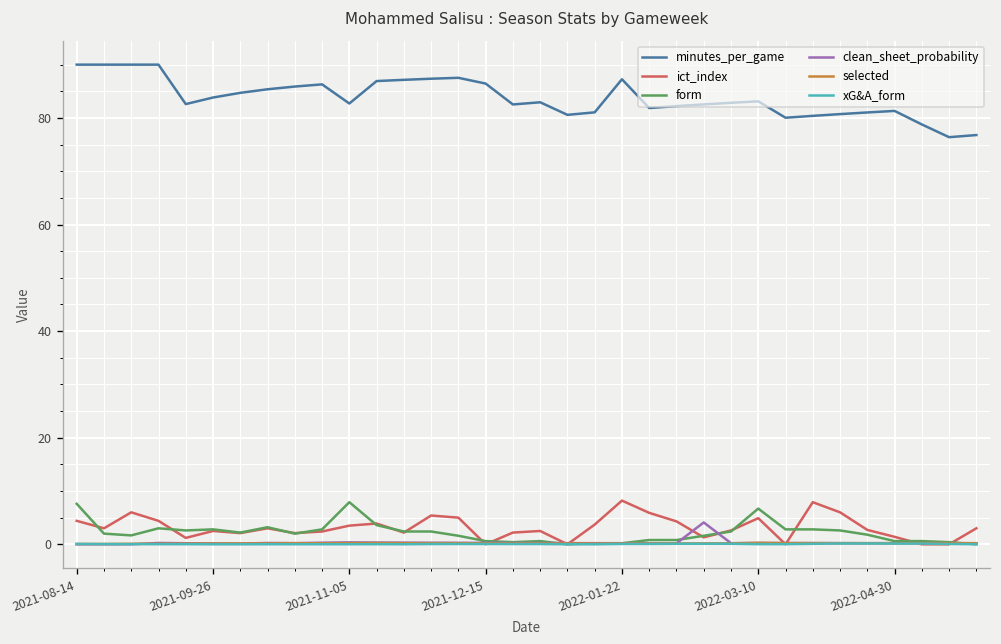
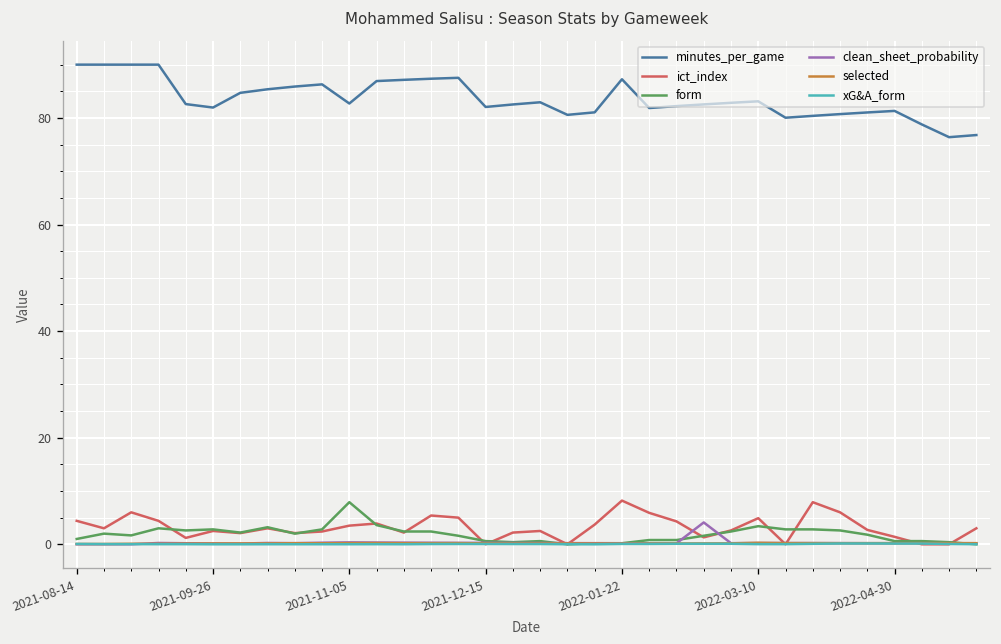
  {
    "minutes_per_game": {
      "2021-08-14": 90,
-     "2021-09-26": 84,
+     "2021-09-26": 82,
      "2021-11-05": 83,
-     "2021-12-15": 86,
+     "2021-12-15": 82,
      "2022-01-22": 87,
      "2022-04-30": 81
    },
    "form": {
-     "2021-08-14": 8,
+     "2021-08-14": 1,
      "2021-11-05": 8,
-     "2022-03-10": 7
+     "2022-03-10": 3
    }
  }
